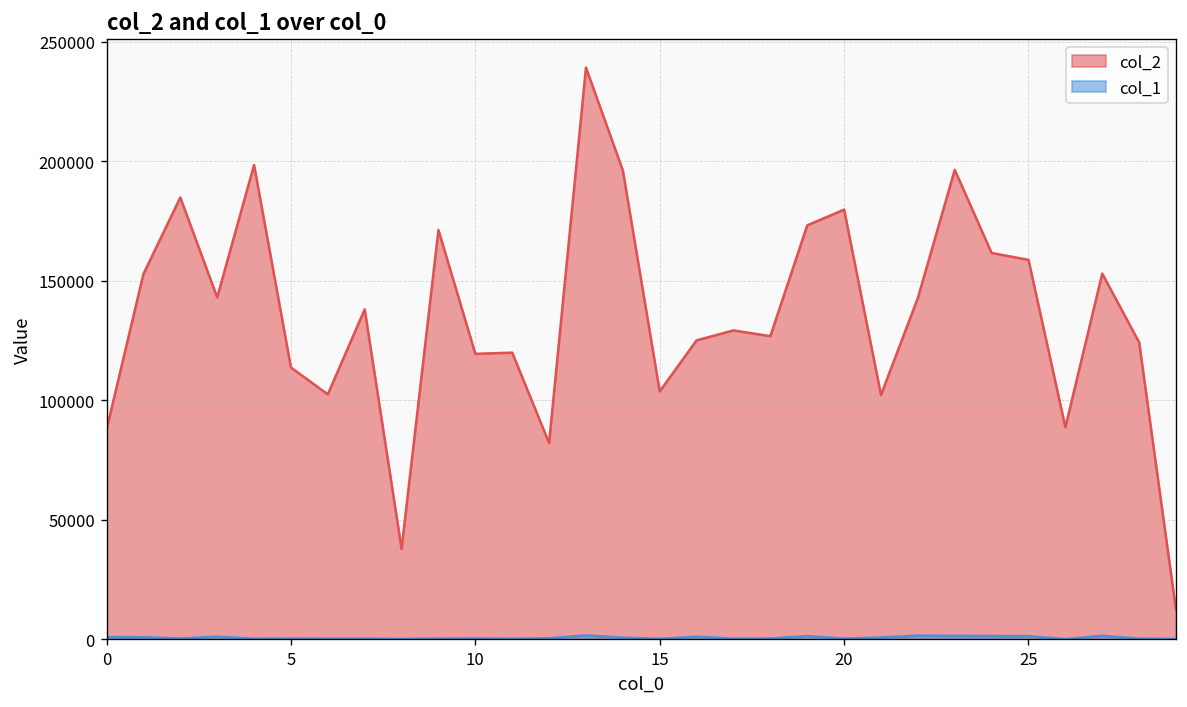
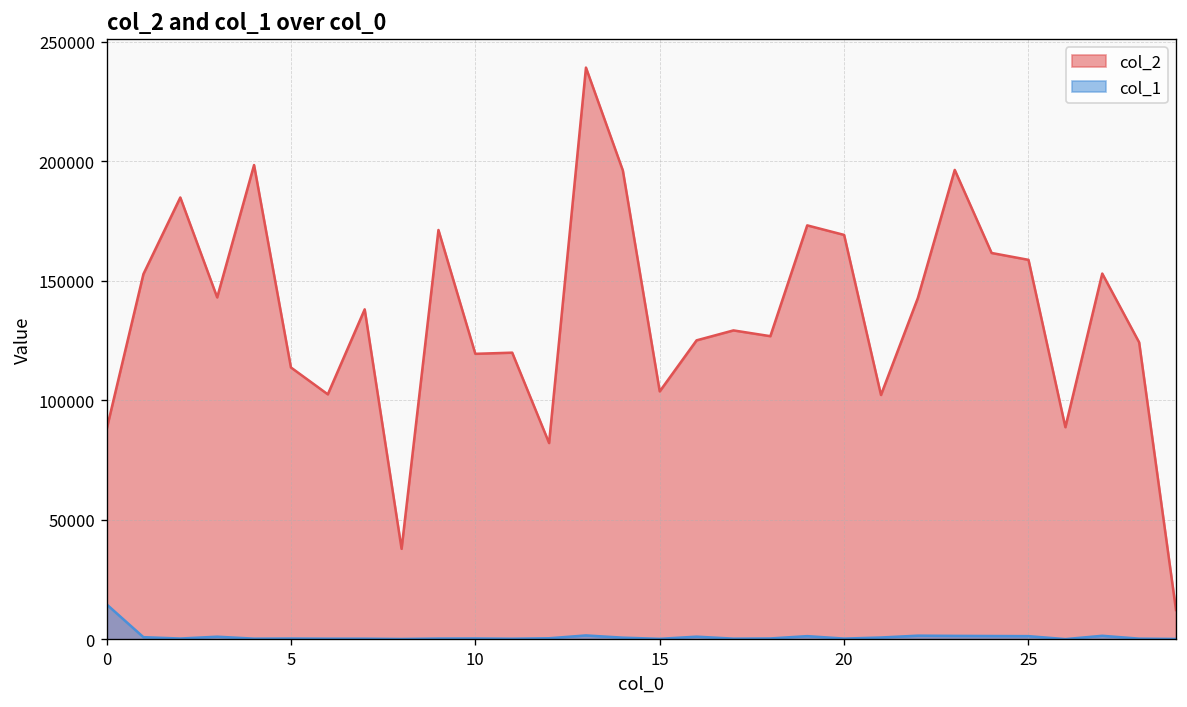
  {
    "col_2": {
      "0": 88000,
      "5": 114000,
      "10": 120000,
      "15": 104000,
-     "20": 180000,
+     "20": 169000,
      "25": 159000
    },
    "col_1": {
-     "0": 1000,
+     "0": 15000,
      "5": 0,
      "10": 0,
      "15": 0,
      "20": 0,
      "25": 1000
    }
  }
